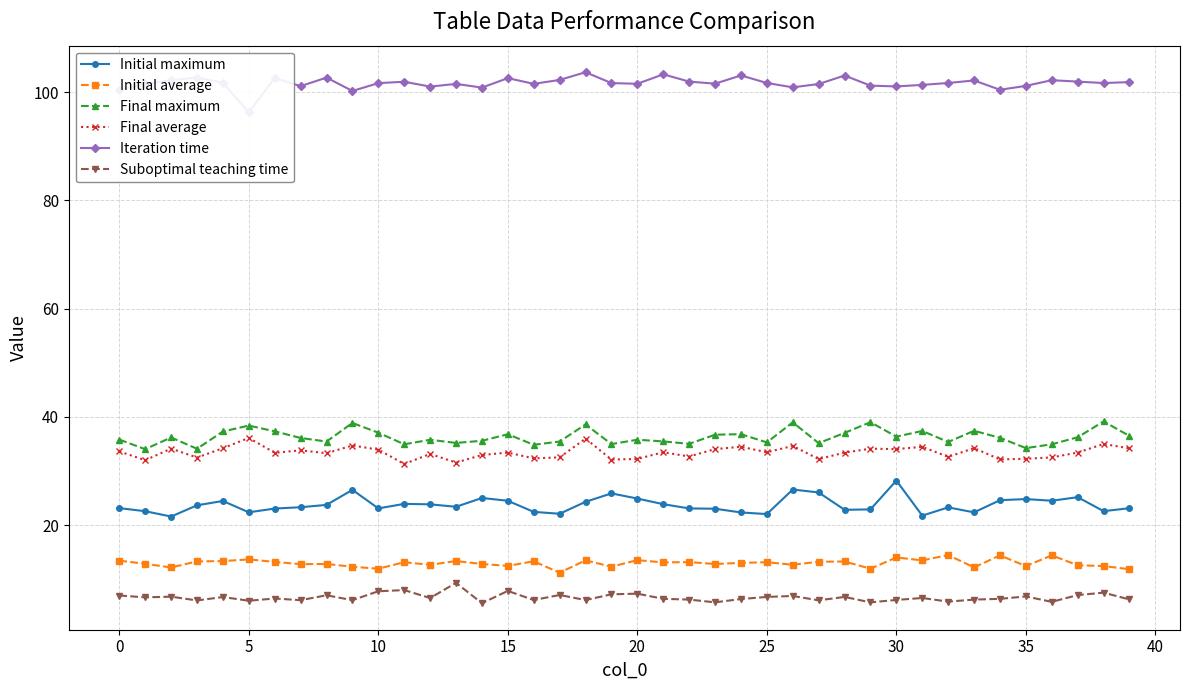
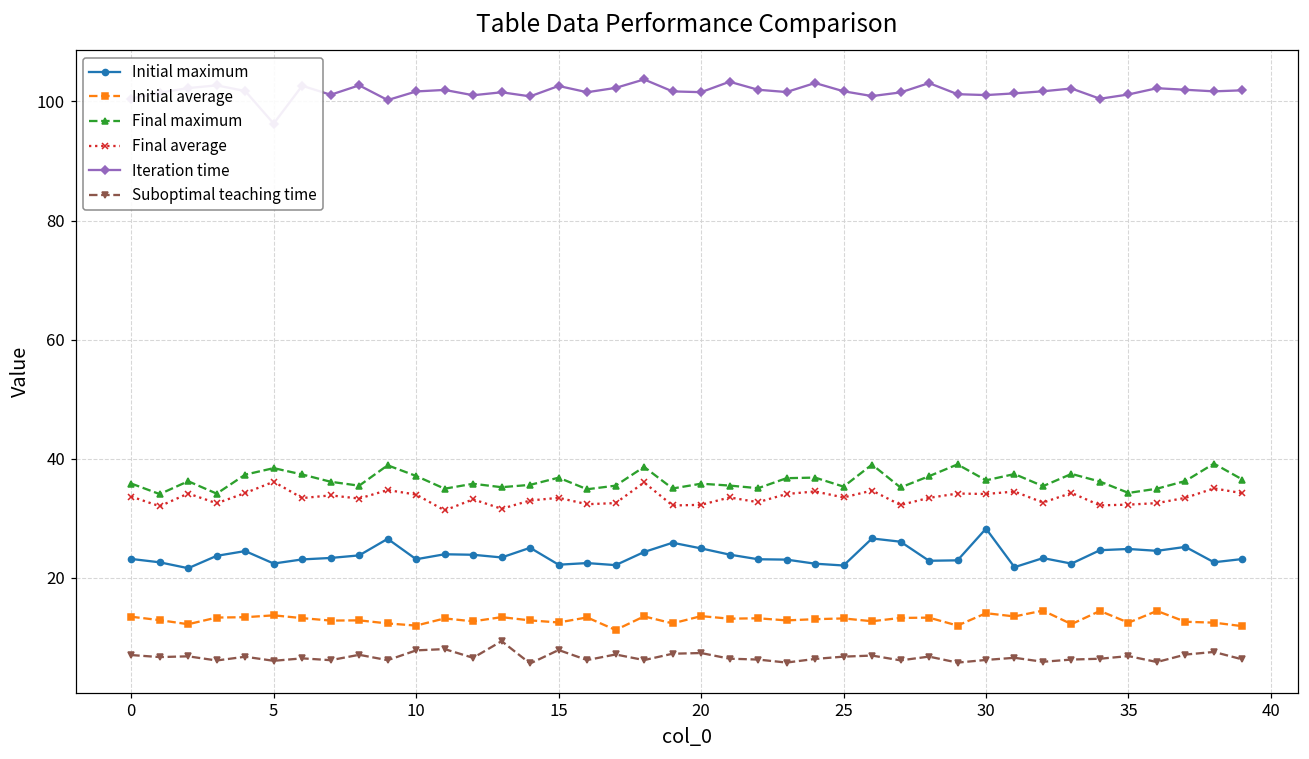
  {
    "Initial maximum": {
      "0": 23,
      "5": 22,
      "10": 23,
-     "15": 25,
+     "15": 22,
      "20": 25,
      "25": 22,
      "30": 28,
      "35": 25
    },
    "Initial average": {
      "0": 13,
      "5": 14,
      "10": 12,
      "15": 12,
      "20": 14,
      "25": 13,
      "30": 14,
      "35": 12
    },
    "Final maximum": {
      "0": 36,
      "5": 38,
      "10": 37,
      "15": 37,
      "20": 36,
      "25": 35,
      "30": 36,
      "35": 34
    },
    "Final average": {
      "0": 34,
      "5": 36,
      "10": 34,
      "15": 33,
      "20": 32,
      "25": 33,
      "30": 34,
      "35": 32
    },
    "Iteration time": {
      "10": 102,
      "15": 103,
      "20": 102,
      "25": 102,
      "30": 101,
      "35": 101
    },
    "Suboptimal teaching time": {
      "0": 7,
      "5": 6,
      "10": 8,
      "15": 8,
      "20": 7,
      "25": 7,
      "30": 6,
      "35": 7
    }
  }
